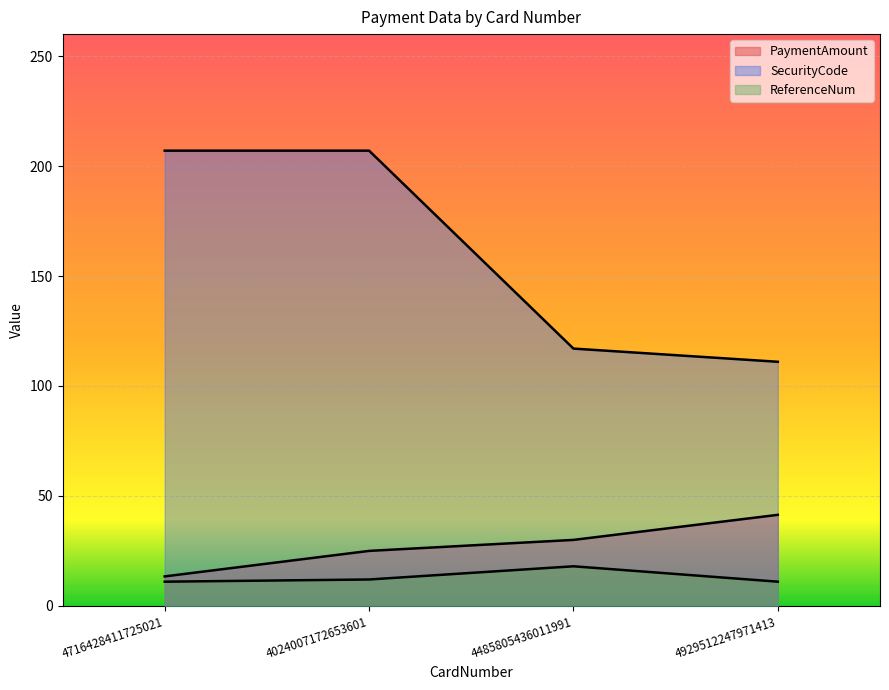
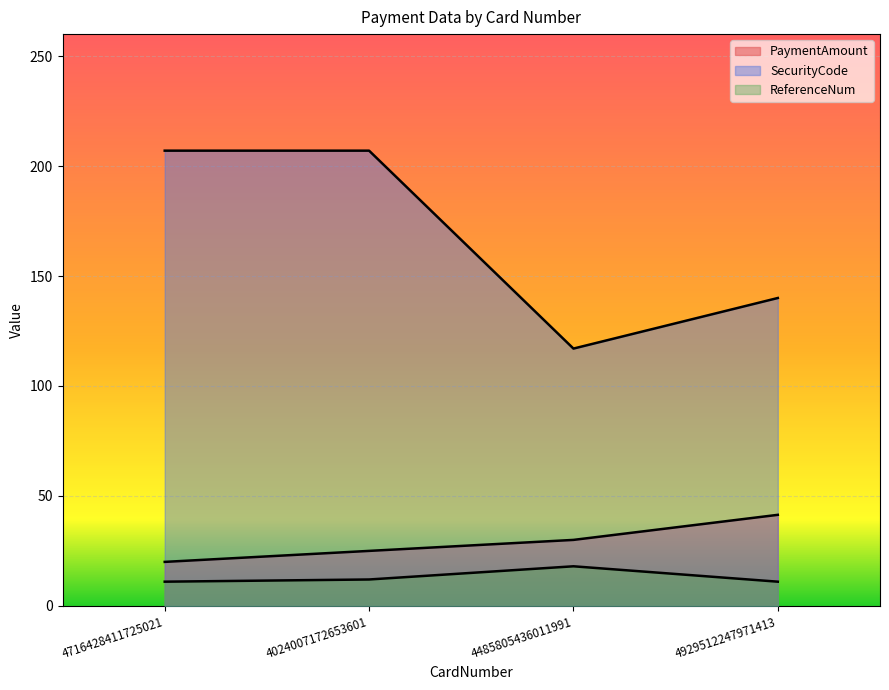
  {
    "PaymentAmount": {
-     "4716428411725021": 13,
+     "4716428411725021": 20,
      "4024007172653601": 25,
      "4485805436011991": 30,
      "4929512247971413": 41
    },
    "SecurityCode": {
      "4716428411725021": 207,
      "4024007172653601": 207,
      "4485805436011991": 117,
-     "4929512247971413": 111
+     "4929512247971413": 140
    },
    "ReferenceNum": {
      "4716428411725021": 11,
      "4024007172653601": 12,
      "4485805436011991": 18,
      "4929512247971413": 11
    }
  }
